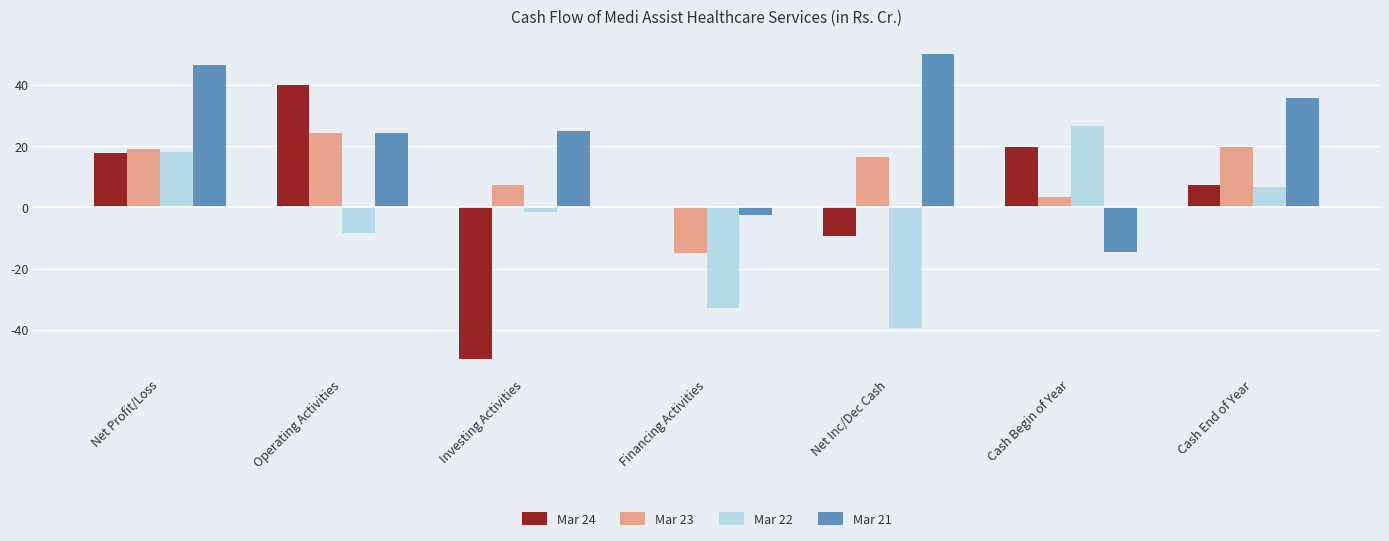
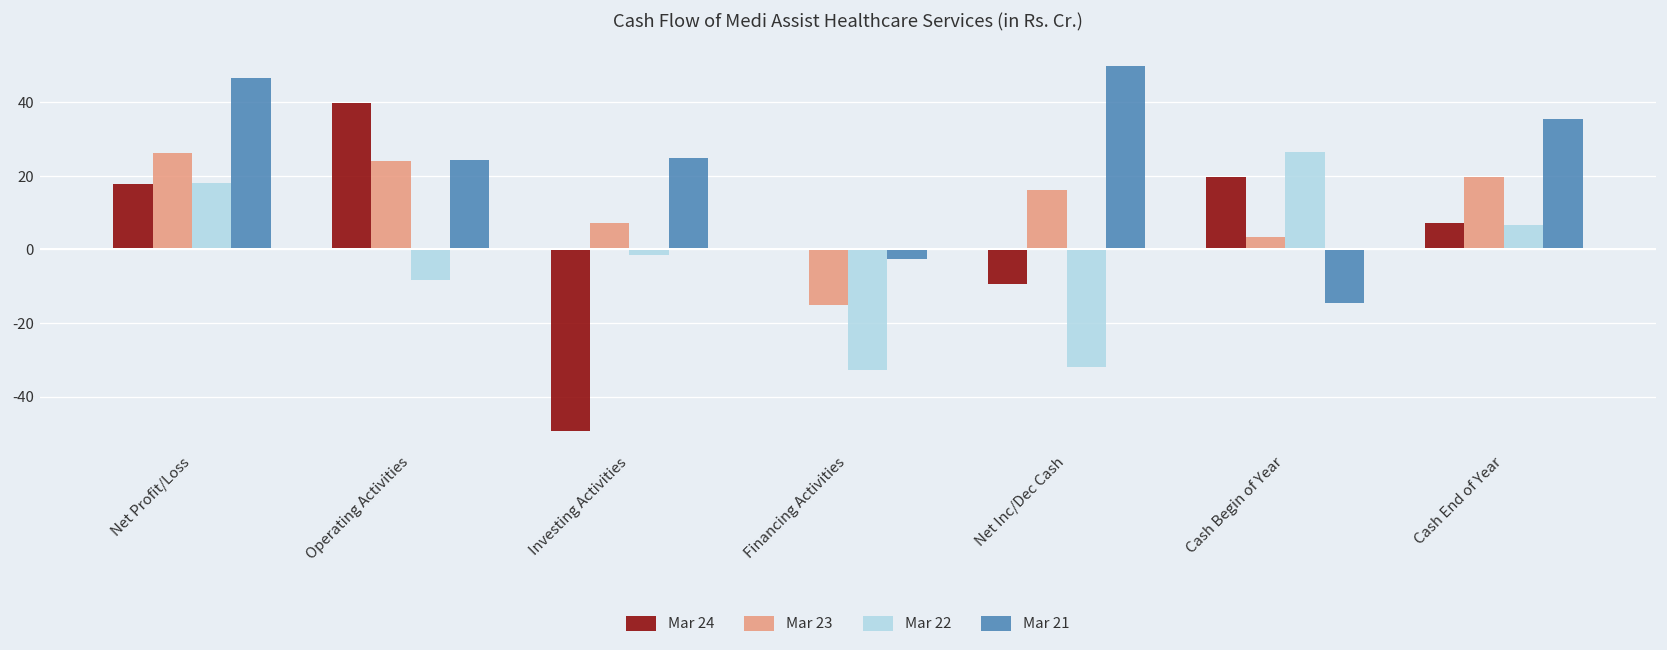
  {
    "Mar 24": {
      "Net Profit/Loss": 18,
      "Operating Activities": 40,
      "Investing Activities": -49,
      "Net Inc/Dec Cash": -9,
      "Cash Begin of Year": 20,
      "Cash End of Year": 7
    },
    "Mar 23": {
-     "Net Profit/Loss": 19,
+     "Net Profit/Loss": 26,
      "Operating Activities": 24,
      "Investing Activities": 7,
      "Financing Activities": -15,
      "Net Inc/Dec Cash": 16,
      "Cash Begin of Year": 3,
      "Cash End of Year": 20
    },
    "Mar 22": {
      "Net Profit/Loss": 18,
      "Operating Activities": -8,
      "Investing Activities": -1,
      "Financing Activities": -33,
-     "Net Inc/Dec Cash": -39,
+     "Net Inc/Dec Cash": -32,
      "Cash Begin of Year": 26,
      "Cash End of Year": 7
    },
    "Mar 21": {
      "Net Profit/Loss": 47,
      "Operating Activities": 24,
      "Investing Activities": 25,
      "Financing Activities": -3,
      "Net Inc/Dec Cash": 50,
      "Cash Begin of Year": -14,
      "Cash End of Year": 36
    }
  }
